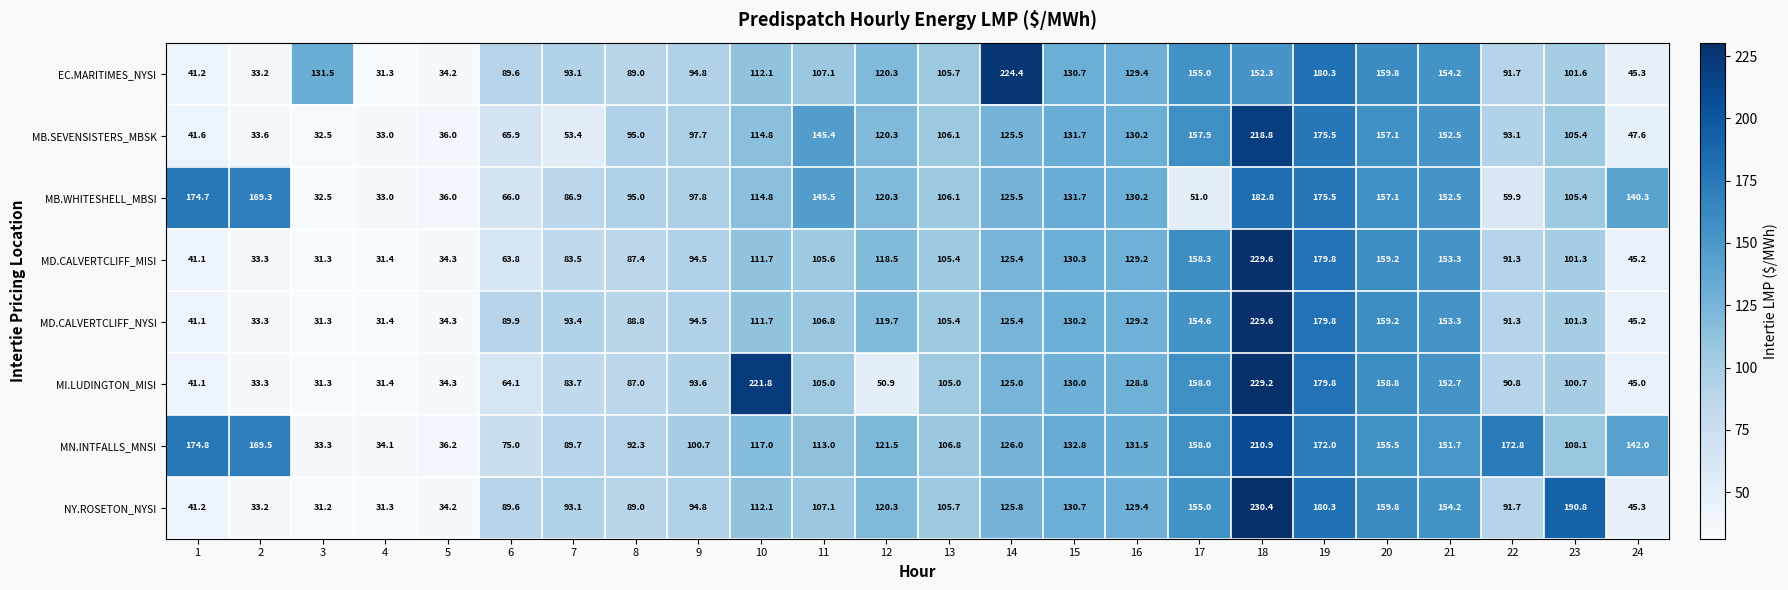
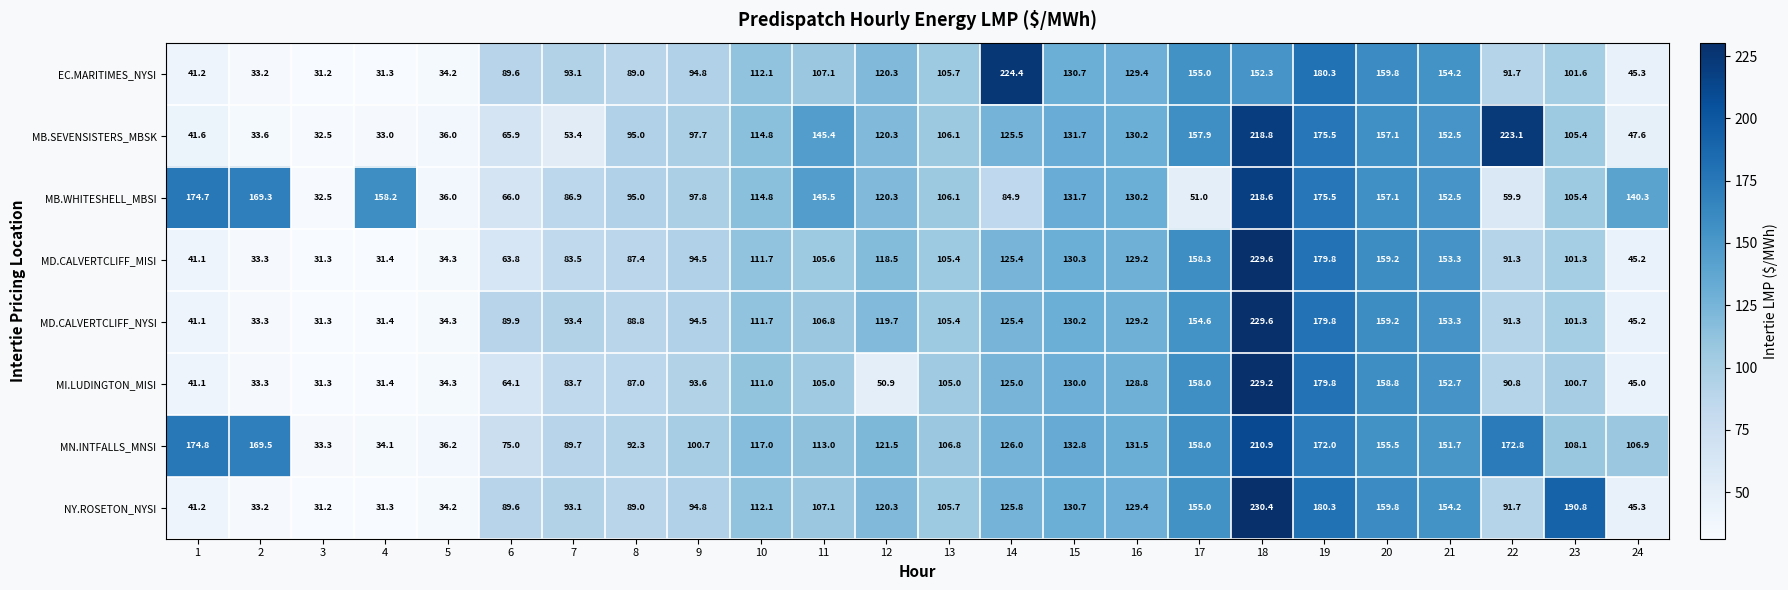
  {
    "EC.MARITIMES_NYSI": {
      "1": 41.2,
      "2": 33.2,
-     "3": 131.5,
+     "3": 31.2,
      "4": 31.3,
      "5": 34.2,
      "6": 89.6,
      "7": 93.1,
      "8": 89.0,
      "9": 94.8,
      "10": 112.1,
      "11": 107.1,
      "12": 120.3,
      "13": 105.7,
      "14": 224.4,
      "15": 130.7,
      "16": 129.4,
      "17": 155.0,
      "18": 152.3,
      "19": 180.3,
      "20": 159.8,
      "21": 154.2,
      "22": 91.7,
      "23": 101.6,
      "24": 45.3
    },
    "MB.SEVENSISTERS_MBSK": {
      "1": 41.6,
      "2": 33.6,
      "3": 32.5,
      "4": 33.0,
      "5": 36.0,
      "6": 65.9,
      "7": 53.4,
      "8": 95.0,
      "9": 97.7,
      "10": 114.8,
      "11": 145.4,
      "12": 120.3,
      "13": 106.1,
      "14": 125.5,
      "15": 131.7,
      "16": 130.2,
      "17": 157.9,
      "18": 218.8,
      "19": 175.5,
      "20": 157.1,
      "21": 152.5,
-     "22": 93.1,
+     "22": 223.1,
      "23": 105.4,
      "24": 47.6
    },
    "MB.WHITESHELL_MBSI": {
      "1": 174.7,
      "2": 169.3,
      "3": 32.5,
-     "4": 33.0,
+     "4": 158.2,
      "5": 36.0,
      "6": 66.0,
      "7": 86.9,
      "8": 95.0,
      "9": 97.8,
      "10": 114.8,
      "11": 145.5,
      "12": 120.3,
      "13": 106.1,
-     "14": 125.5,
+     "14": 84.9,
      "15": 131.7,
      "16": 130.2,
      "17": 51.0,
-     "18": 182.8,
+     "18": 218.6,
      "19": 175.5,
      "20": 157.1,
      "21": 152.5,
      "22": 59.9,
      "23": 105.4,
      "24": 140.3
    },
    "MD.CALVERTCLIFF_MISI": {
      "1": 41.1,
      "2": 33.3,
      "3": 31.3,
      "4": 31.4,
      "5": 34.3,
      "6": 63.8,
      "7": 83.5,
      "8": 87.4,
      "9": 94.5,
      "10": 111.7,
      "11": 105.6,
      "12": 118.5,
      "13": 105.4,
      "14": 125.4,
      "15": 130.3,
      "16": 129.2,
      "17": 158.3,
      "18": 229.6,
      "19": 179.8,
      "20": 159.2,
      "21": 153.3,
      "22": 91.3,
      "23": 101.3,
      "24": 45.2
    },
    "MD.CALVERTCLIFF_NYSI": {
      "1": 41.1,
      "2": 33.3,
      "3": 31.3,
      "4": 31.4,
      "5": 34.3,
      "6": 89.9,
      "7": 93.4,
      "8": 88.8,
      "9": 94.5,
      "10": 111.7,
      "11": 106.8,
      "12": 119.7,
      "13": 105.4,
      "14": 125.4,
      "15": 130.2,
      "16": 129.2,
      "17": 154.6,
      "18": 229.6,
      "19": 179.8,
      "20": 159.2,
      "21": 153.3,
      "22": 91.3,
      "23": 101.3,
      "24": 45.2
    },
    "MI.LUDINGTON_MISI": {
      "1": 41.1,
      "2": 33.3,
      "3": 31.3,
      "4": 31.4,
      "5": 34.3,
      "6": 64.1,
      "7": 83.7,
      "8": 87.0,
      "9": 93.6,
-     "10": 221.8,
+     "10": 111.0,
      "11": 105.0,
      "12": 50.9,
      "13": 105.0,
      "14": 125.0,
      "15": 130.0,
      "16": 128.8,
      "17": 158.0,
      "18": 229.2,
      "19": 179.8,
      "20": 158.8,
      "21": 152.7,
      "22": 90.8,
      "23": 100.7,
      "24": 45.0
    },
    "MN.INTFALLS_MNSI": {
      "1": 174.8,
      "2": 169.5,
      "3": 33.3,
      "4": 34.1,
      "5": 36.2,
      "6": 75.0,
      "7": 89.7,
      "8": 92.3,
      "9": 100.7,
      "10": 117.0,
      "11": 113.0,
      "12": 121.5,
      "13": 106.8,
      "14": 126.0,
      "15": 132.8,
      "16": 131.5,
      "17": 158.0,
      "18": 210.9,
      "19": 172.0,
      "20": 155.5,
      "21": 151.7,
      "22": 172.8,
      "23": 108.1,
-     "24": 142.0
+     "24": 106.9
    },
    "NY.ROSETON_NYSI": {
      "1": 41.2,
      "2": 33.2,
      "3": 31.2,
      "4": 31.3,
      "5": 34.2,
      "6": 89.6,
      "7": 93.1,
      "8": 89.0,
      "9": 94.8,
      "10": 112.1,
      "11": 107.1,
      "12": 120.3,
      "13": 105.7,
      "14": 125.8,
      "15": 130.7,
      "16": 129.4,
      "17": 155.0,
      "18": 230.4,
      "19": 180.3,
      "20": 159.8,
      "21": 154.2,
      "22": 91.7,
      "23": 190.8,
      "24": 45.3
    }
  }
